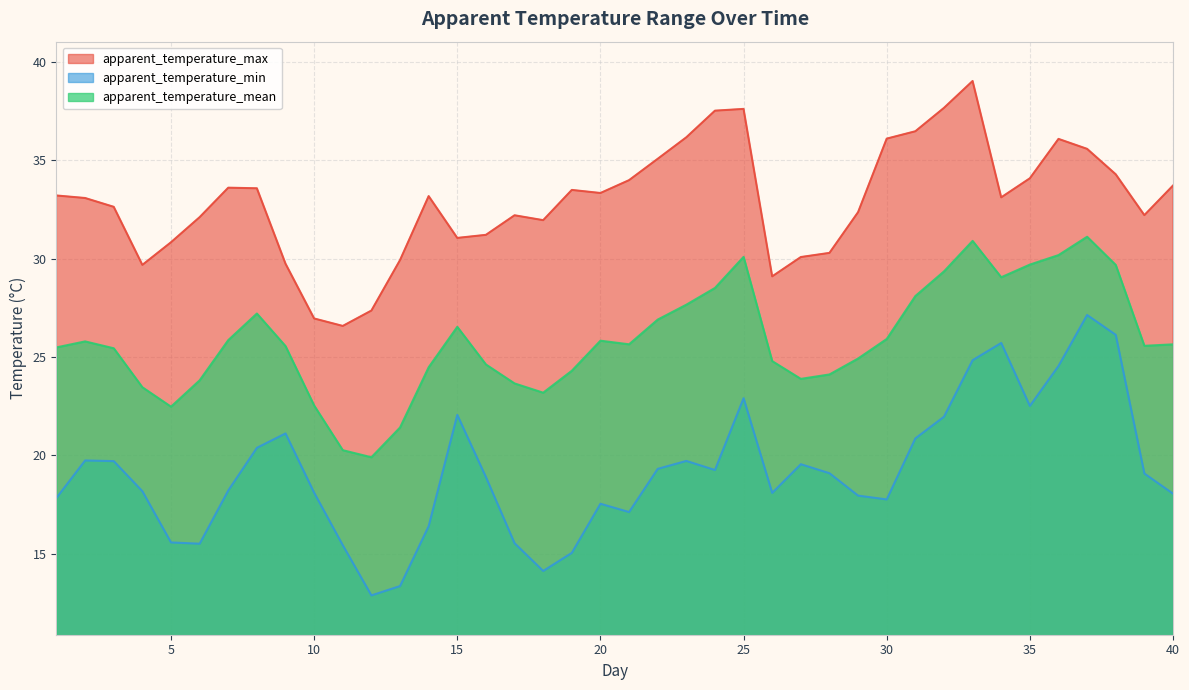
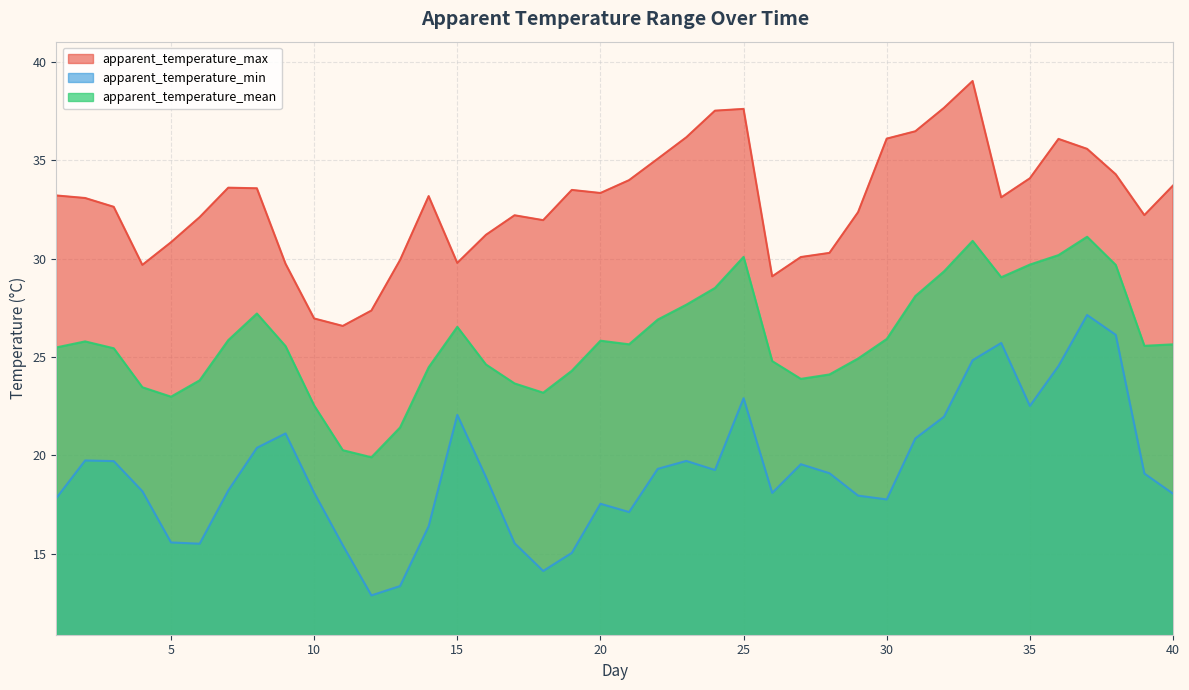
  {
    "apparent_temperature_max": {
      "5": 30.8,
      "10": 27.0,
-     "15": 31.1,
+     "15": 29.8,
      "20": 33.3,
      "25": 37.6,
      "30": 36.1,
      "35": 34.1,
      "40": 33.7
    },
    "apparent_temperature_min": {
      "5": 15.6,
      "10": 18.1,
      "15": 22.1,
      "20": 17.5,
      "25": 22.9,
      "30": 17.8,
      "35": 22.5,
      "40": 18.0
    },
    "apparent_temperature_mean": {
-     "5": 22.5,
+     "5": 23.0,
      "10": 22.5,
      "15": 26.5,
      "20": 25.8,
      "25": 30.1,
      "30": 25.9,
      "35": 29.7,
      "40": 25.6
    }
  }
